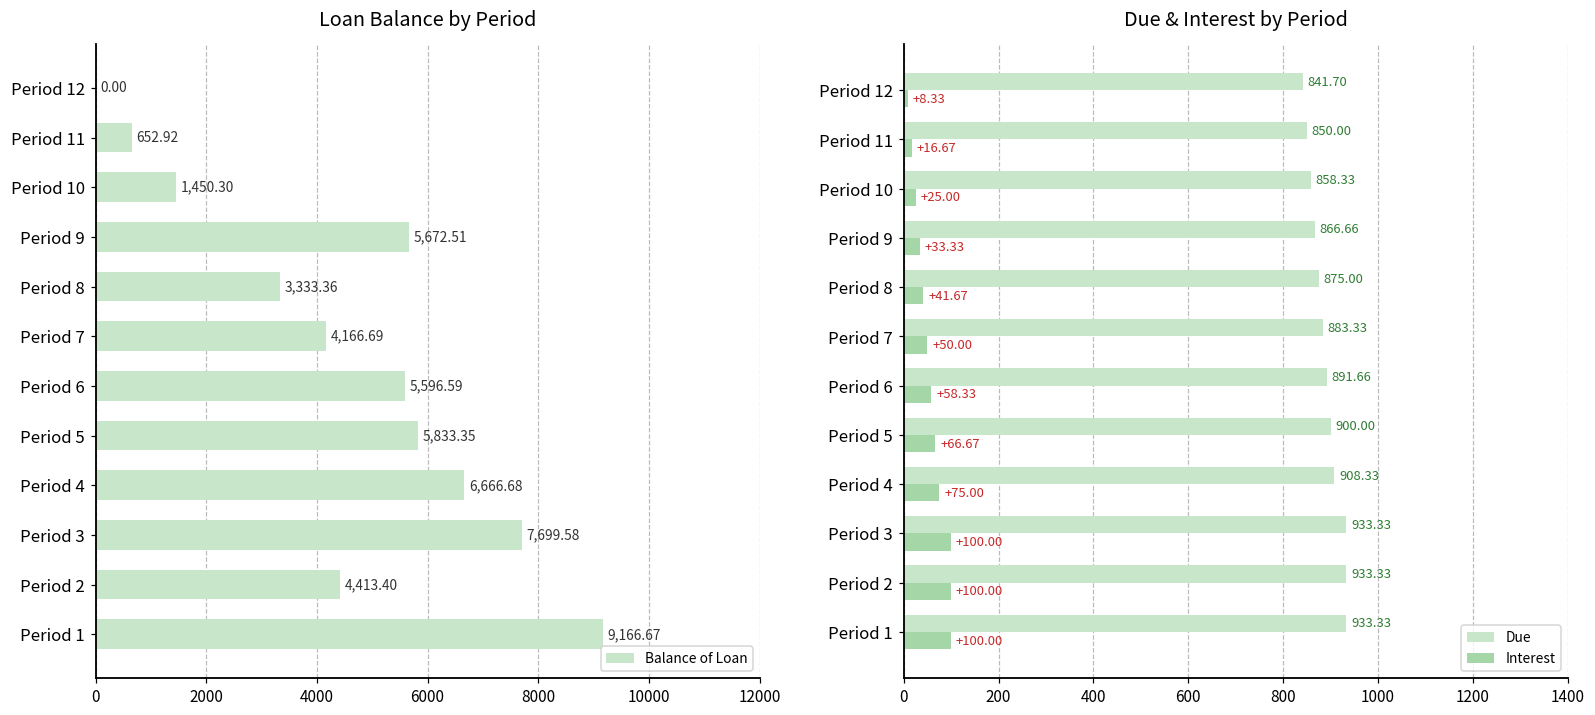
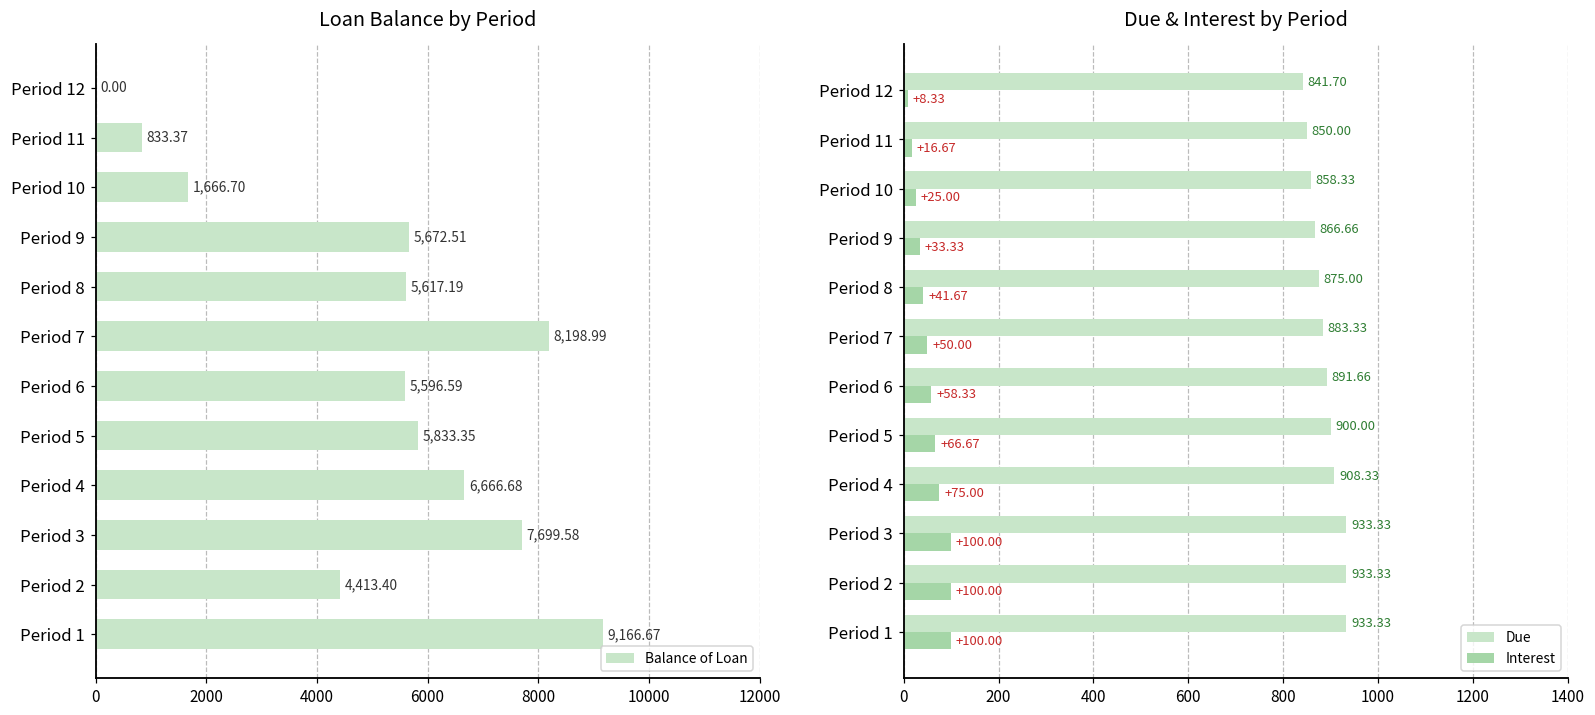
  {
    "Loan Balance by Period": {
      "Period 12": "0.00",
-     "Period 11": "652.92",
-     "Period 10": "1,450.30",
+     "Period 11": "833.37",
+     "Period 10": "1,666.70",
      "Period 9": "5,672.51",
-     "Period 8": "3,333.36",
-     "Period 7": "4,166.69",
+     "Period 8": "5,617.19",
+     "Period 7": "8,198.99",
      "Period 6": "5,596.59",
      "Period 5": "5,833.35",
      "Period 4": "6,666.68",
      "Period 3": "7,699.58",
      "Period 2": "4,413.40",
      "Period 1": "9,166.67"
    }
  }
